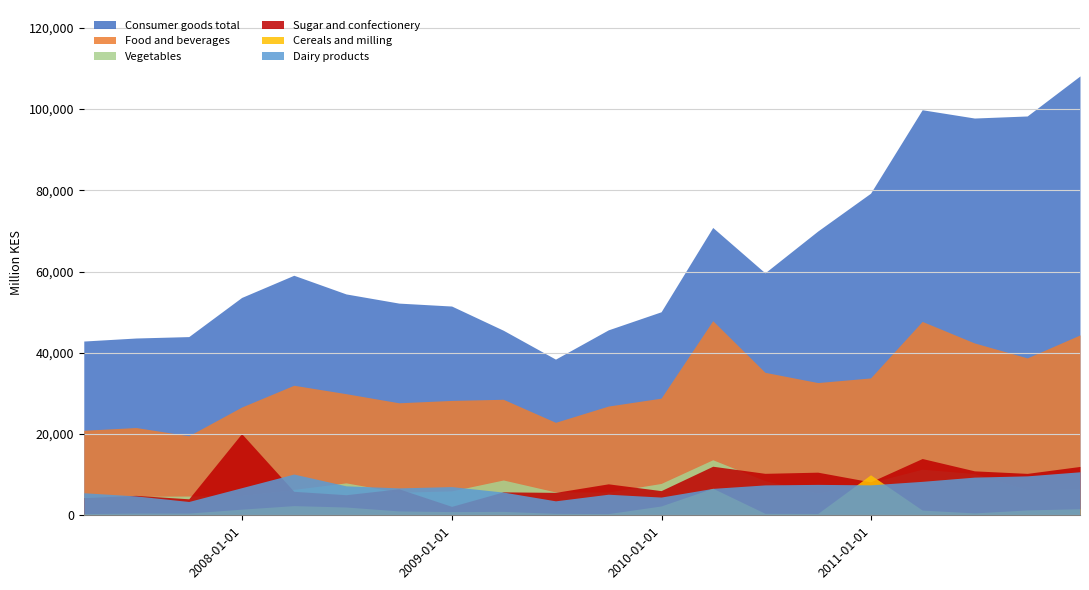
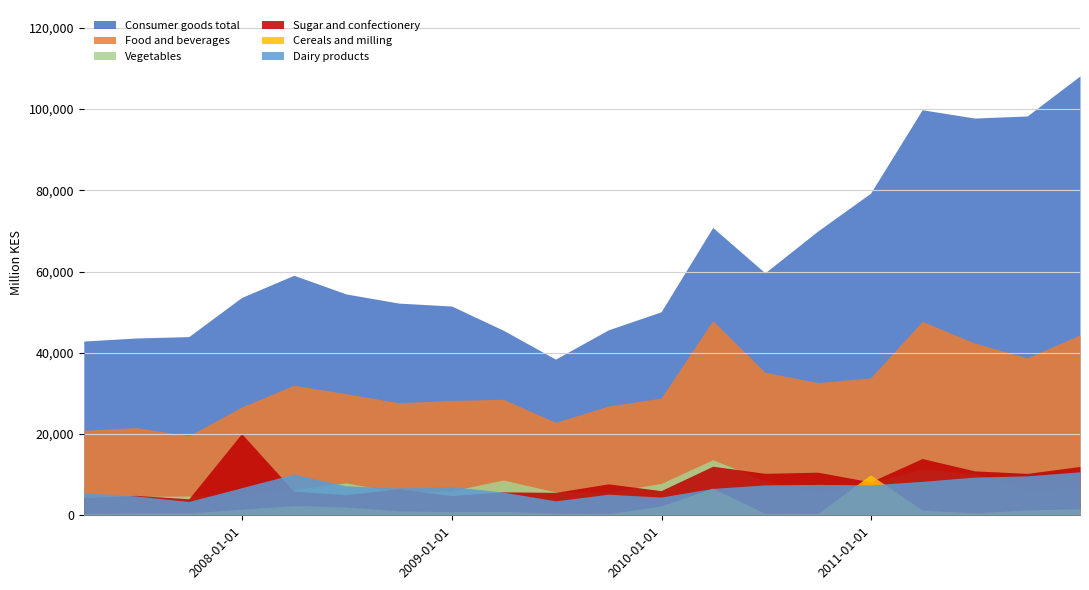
  {
    "Food and beverages": {
      "2008-01-01": "27,000",
      "2009-01-01": "28,000",
      "2010-01-01": "29,000",
      "2011-01-01": "34,000"
    },
    "Vegetables": {
      "2008-01-01": "5,000",
      "2009-01-01": "6,000",
      "2010-01-01": "8,000"
    },
    "Sugar and confectionery": {
      "2008-01-01": "20,000",
-     "2009-01-01": "2,000",
+     "2009-01-01": "5,000",
      "2010-01-01": "6,000"
    },
    "Cereals and milling": {
      "2008-01-01": "2,000",
      "2009-01-01": "1,000",
      "2010-01-01": "2,000",
      "2011-01-01": "10,000"
    }
  }
